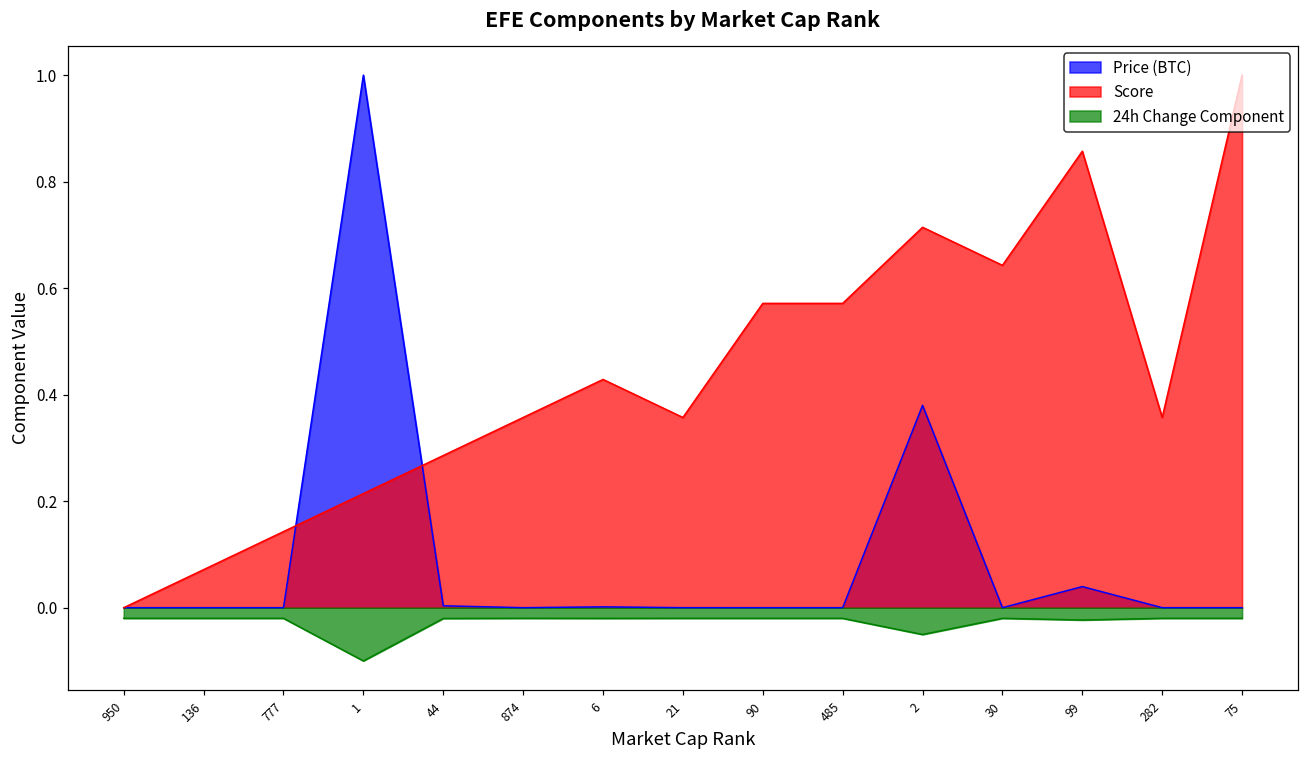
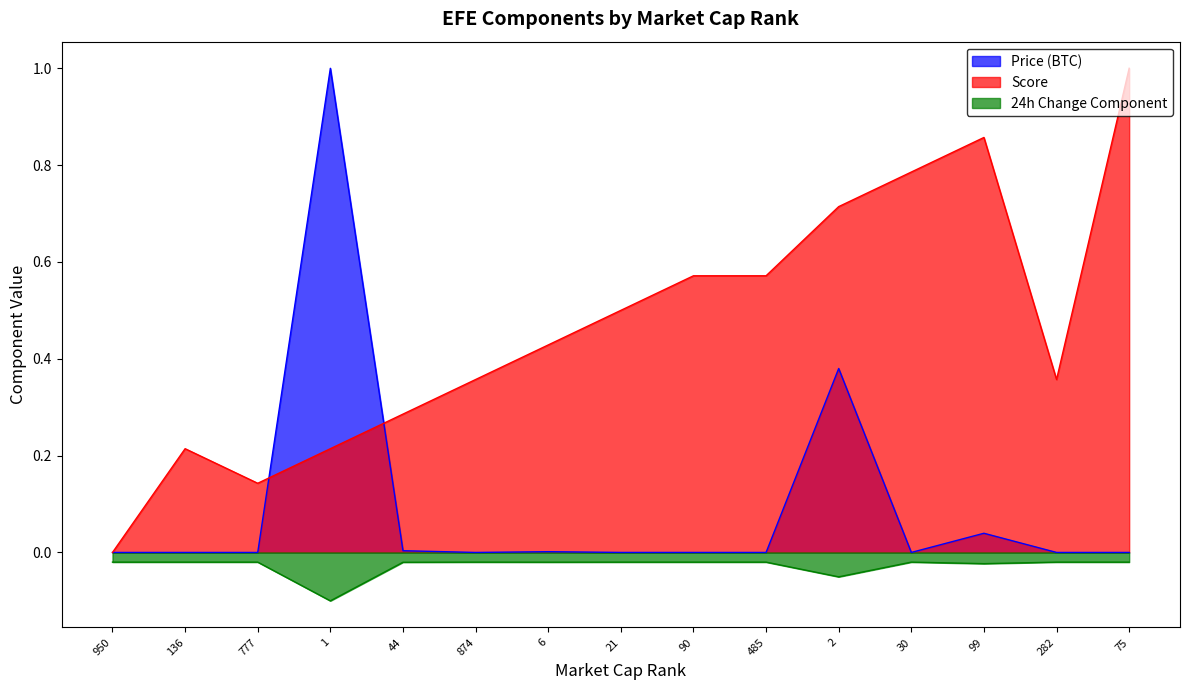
  {
    "Price (BTC)": {
      "1": 1.00,
      "2": 0.38,
      "99": 0.04
    },
    "Score": {
-     "136": 0.07,
+     "136": 0.21,
      "777": 0.14,
      "1": 0.21,
      "44": 0.29,
      "874": 0.36,
      "6": 0.43,
-     "21": 0.36,
+     "21": 0.50,
      "90": 0.57,
      "485": 0.57,
      "2": 0.71,
-     "30": 0.64,
+     "30": 0.79,
      "99": 0.86,
      "282": 0.36
    }
  }
